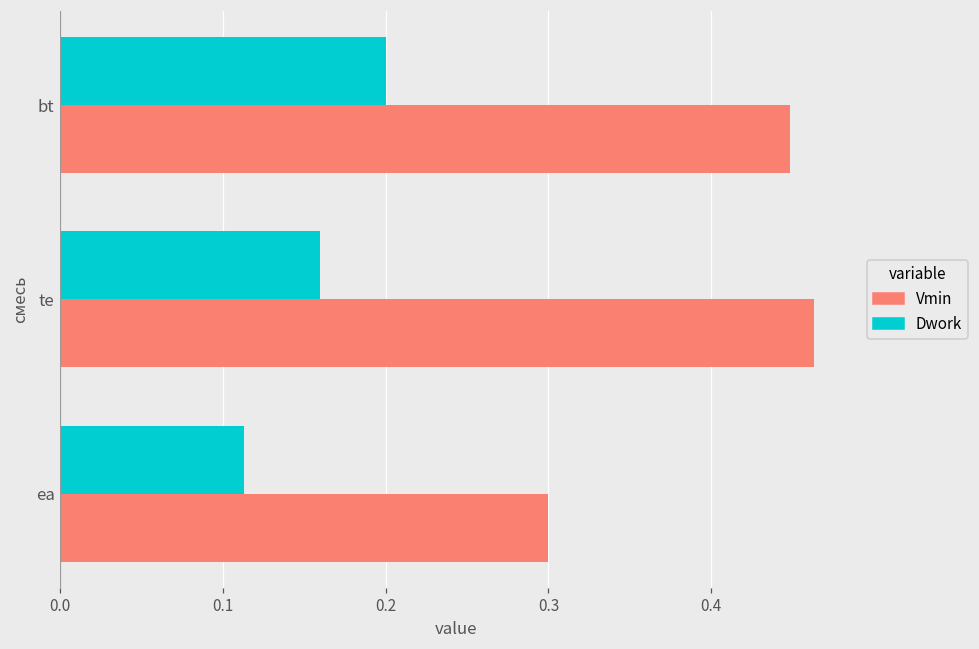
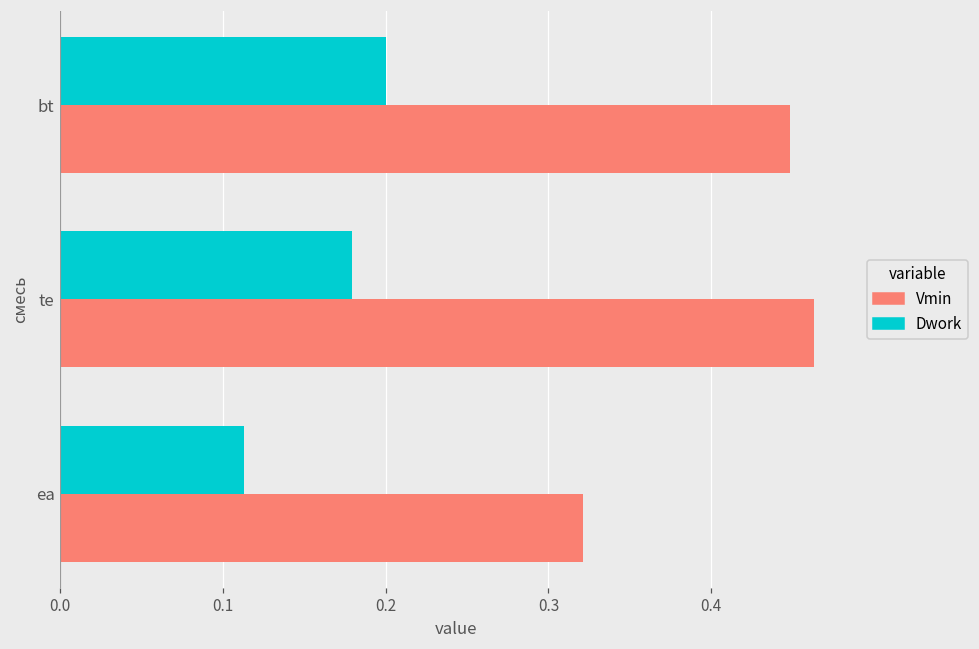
  {
    "Vmin": {
      "bt": 0.448,
      "te": 0.463,
-     "ea": 0.300
+     "ea": 0.321
    },
    "Dwork": {
      "bt": 0.200,
-     "te": 0.160,
+     "te": 0.180,
      "ea": 0.113
    }
  }
